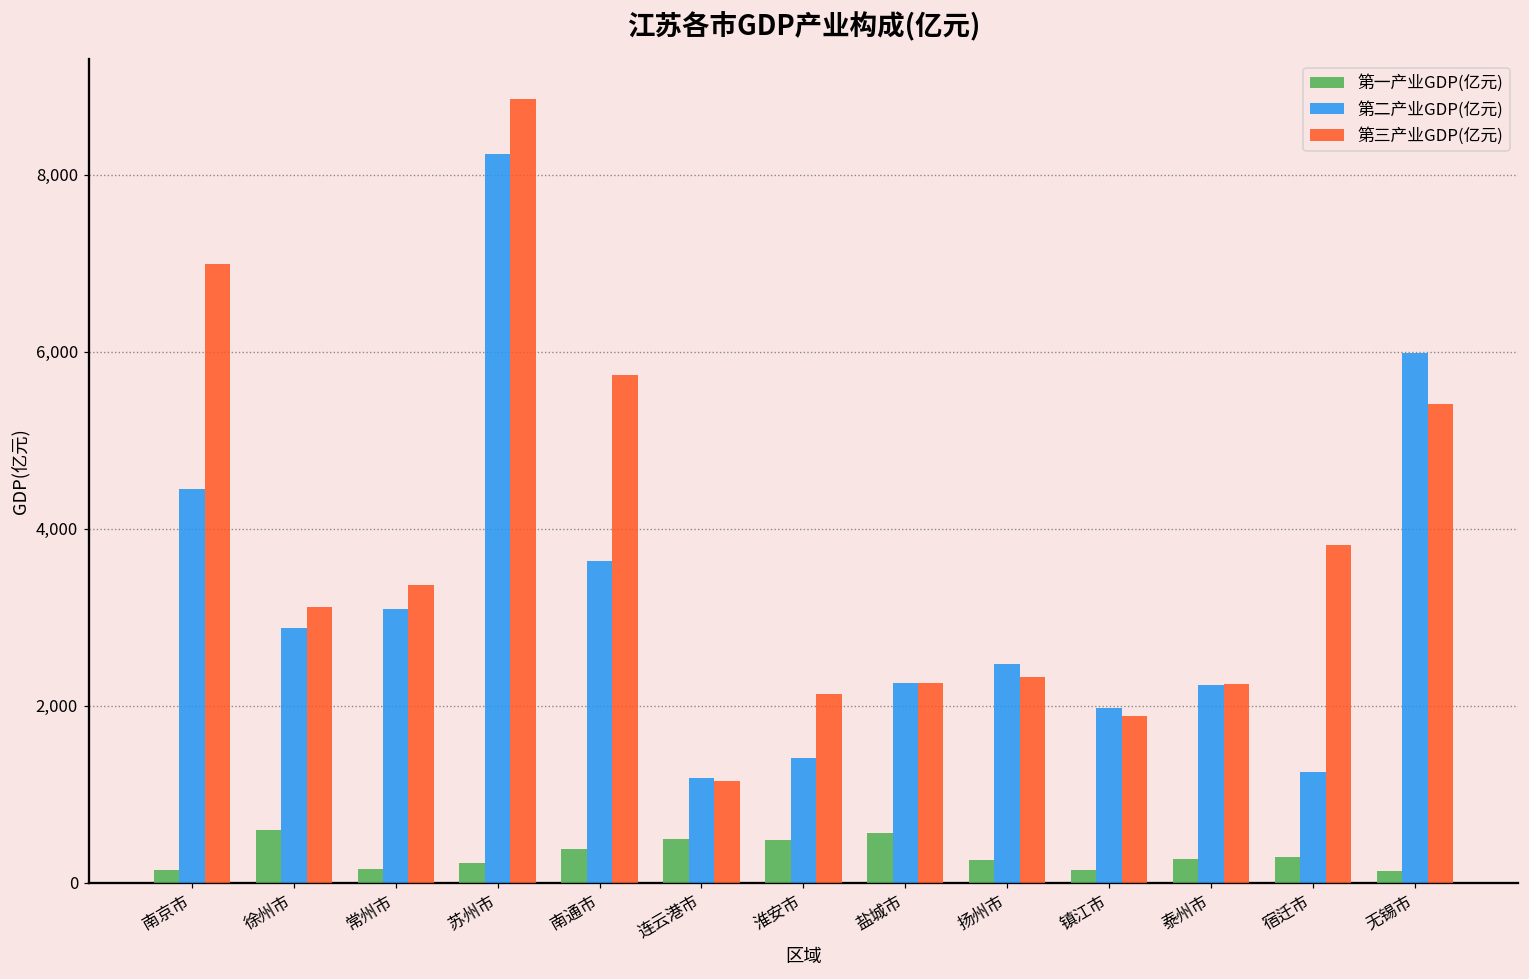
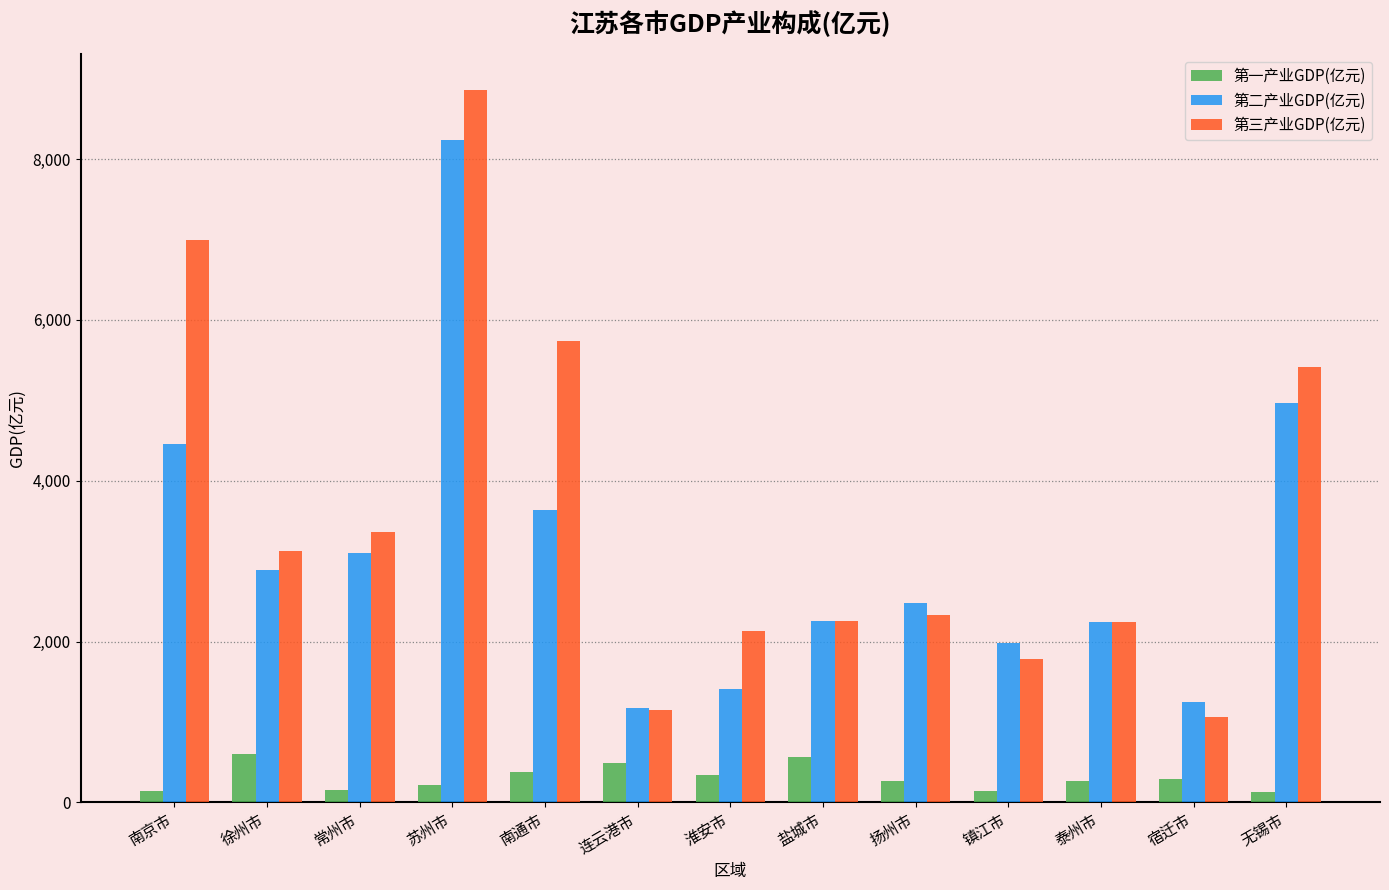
  {
    "第一产业GDP(亿元)": {
      "南京市": "100",
      "徐州市": "600",
      "常州市": "200",
      "苏州市": "200",
      "南通市": "400",
      "连云港市": "500",
-     "淮安市": "500",
+     "淮安市": "300",
      "盐城市": "600",
      "扬州市": "300",
      "镇江市": "100",
      "泰州市": "300",
      "宿迁市": "300",
      "无锡市": "100"
    },
    "第二产业GDP(亿元)": {
      "南京市": "4,500",
      "徐州市": "2,900",
      "常州市": "3,100",
      "苏州市": "8,200",
      "南通市": "3,600",
      "连云港市": "1,200",
      "淮安市": "1,400",
      "盐城市": "2,300",
      "扬州市": "2,500",
      "镇江市": "2,000",
      "泰州市": "2,200",
      "宿迁市": "1,300",
-     "无锡市": "6,000"
+     "无锡市": "5,000"
    },
    "第三产业GDP(亿元)": {
      "南京市": "7,000",
      "徐州市": "3,100",
      "常州市": "3,400",
      "苏州市": "8,900",
      "南通市": "5,700",
      "连云港市": "1,100",
      "淮安市": "2,100",
      "盐城市": "2,300",
      "扬州市": "2,300",
-     "镇江市": "1,900",
+     "镇江市": "1,800",
      "泰州市": "2,200",
-     "宿迁市": "3,800",
+     "宿迁市": "1,100",
      "无锡市": "5,400"
    }
  }
